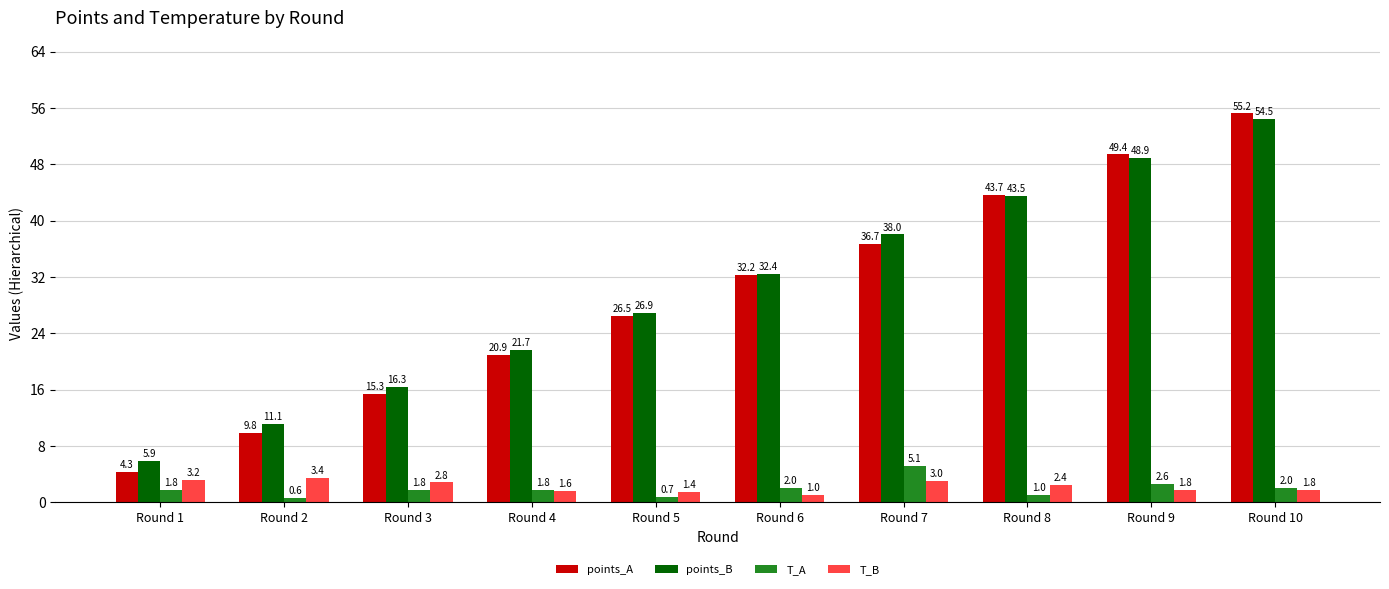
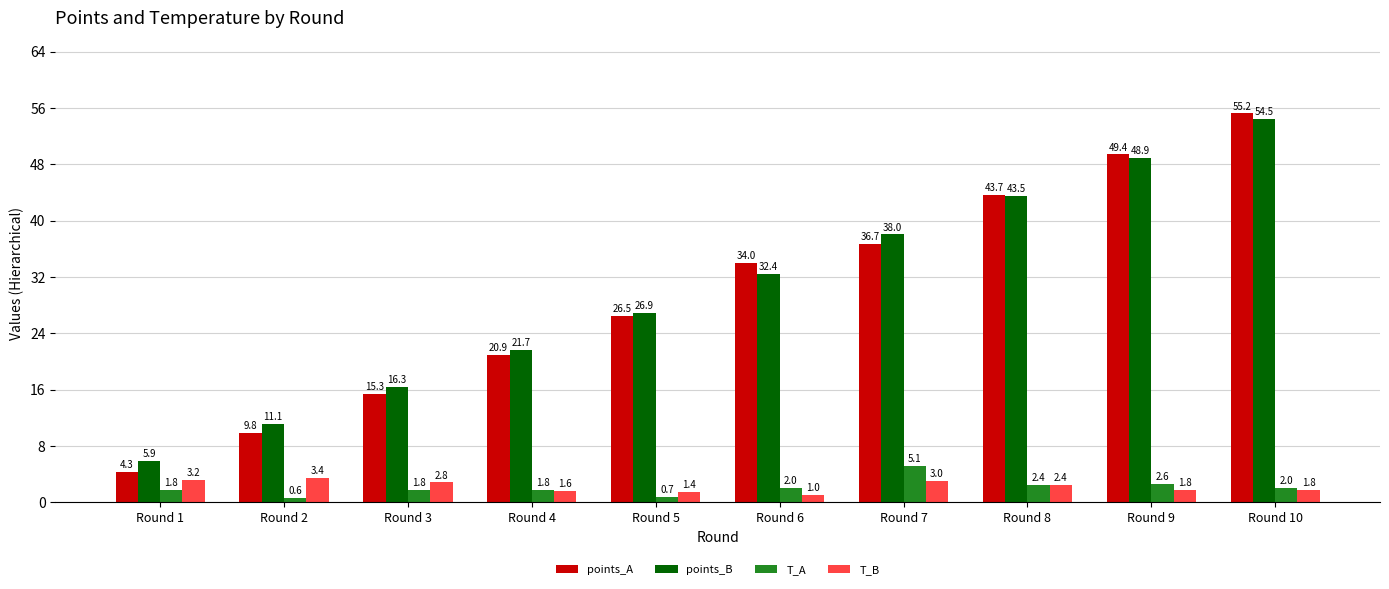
  {
    "points_A": {
      "Round 1": 4.3,
      "Round 2": 9.8,
      "Round 3": 15.3,
      "Round 4": 20.9,
      "Round 5": 26.5,
-     "Round 6": 32.2,
+     "Round 6": 34.0,
      "Round 7": 36.7,
      "Round 8": 43.7,
      "Round 9": 49.4,
      "Round 10": 55.2
    },
    "points_B": {
      "Round 1": 5.9,
      "Round 2": 11.1,
      "Round 3": 16.3,
      "Round 4": 21.7,
      "Round 5": 26.9,
      "Round 6": 32.4,
      "Round 7": 38.0,
      "Round 8": 43.5,
      "Round 9": 48.9,
      "Round 10": 54.5
    },
    "T_A": {
      "Round 1": 1.8,
      "Round 2": 0.6,
      "Round 3": 1.8,
      "Round 4": 1.8,
      "Round 5": 0.7,
      "Round 6": 2.0,
      "Round 7": 5.1,
-     "Round 8": 1.0,
+     "Round 8": 2.4,
      "Round 9": 2.6,
      "Round 10": 2.0
    },
    "T_B": {
      "Round 1": 3.2,
      "Round 2": 3.4,
      "Round 3": 2.8,
      "Round 4": 1.6,
      "Round 5": 1.4,
      "Round 6": 1.0,
      "Round 7": 3.0,
      "Round 8": 2.4,
      "Round 9": 1.8,
      "Round 10": 1.8
    }
  }
